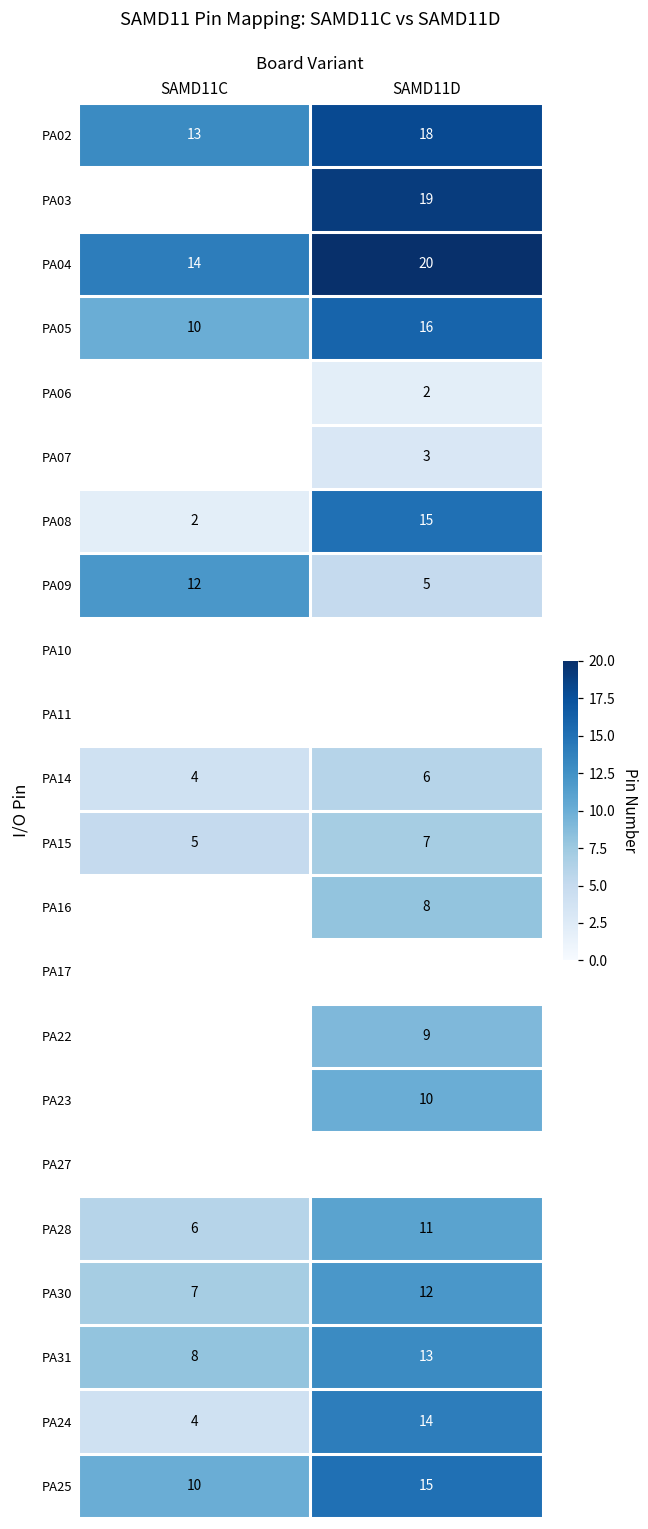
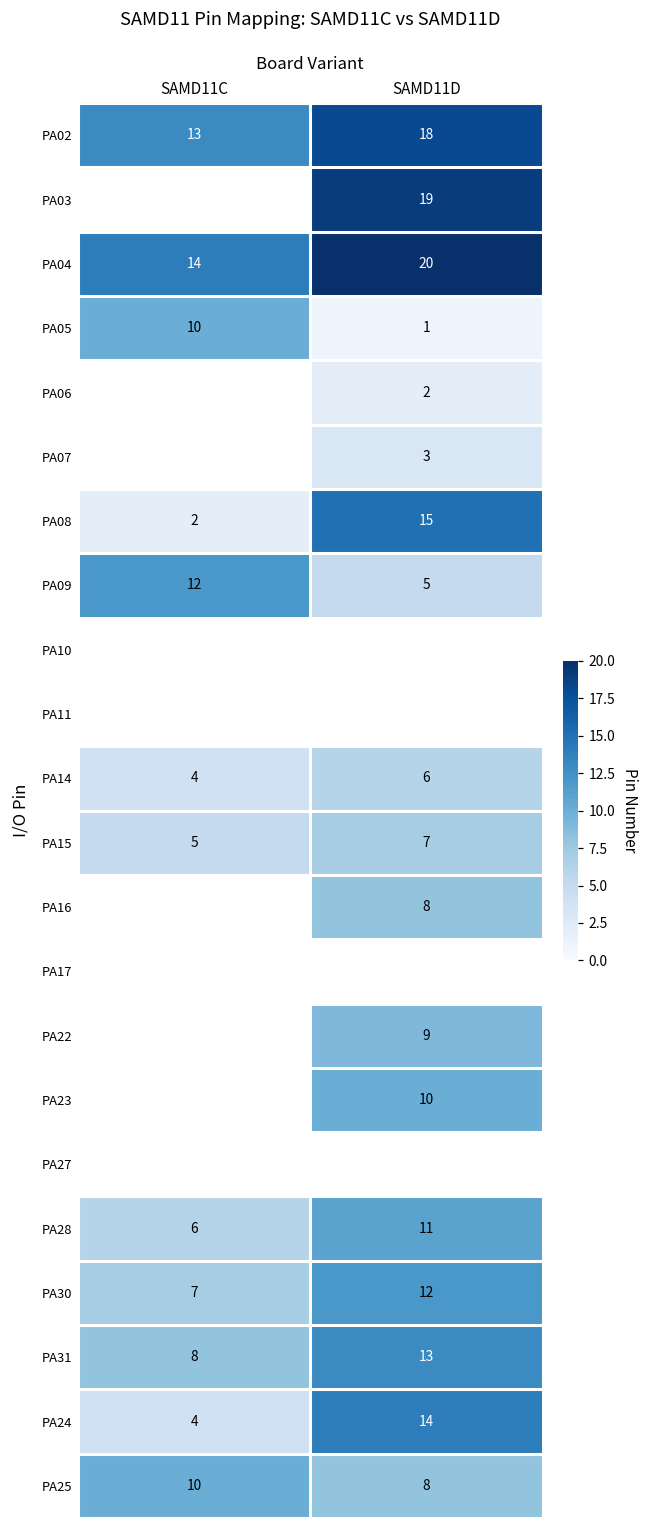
  {
    "PA02": {
      "SAMD11C": 13,
      "SAMD11D": 18
    },
    "PA03": {
      "SAMD11D": 19
    },
    "PA04": {
      "SAMD11C": 14,
      "SAMD11D": 20
    },
    "PA05": {
      "SAMD11C": 10,
-     "SAMD11D": 16
+     "SAMD11D": 1
    },
    "PA06": {
      "SAMD11D": 2
    },
    "PA07": {
      "SAMD11D": 3
    },
    "PA08": {
      "SAMD11C": 2,
      "SAMD11D": 15
    },
    "PA09": {
      "SAMD11C": 12,
      "SAMD11D": 5
    },
    "PA14": {
      "SAMD11C": 4,
      "SAMD11D": 6
    },
    "PA15": {
      "SAMD11C": 5,
      "SAMD11D": 7
    },
    "PA16": {
      "SAMD11D": 8
    },
    "PA22": {
      "SAMD11D": 9
    },
    "PA23": {
      "SAMD11D": 10
    },
    "PA28": {
      "SAMD11C": 6,
      "SAMD11D": 11
    },
    "PA30": {
      "SAMD11C": 7,
      "SAMD11D": 12
    },
    "PA31": {
      "SAMD11C": 8,
      "SAMD11D": 13
    },
    "PA24": {
      "SAMD11C": 4,
      "SAMD11D": 14
    },
    "PA25": {
      "SAMD11C": 10,
-     "SAMD11D": 15
+     "SAMD11D": 8
    }
  }
